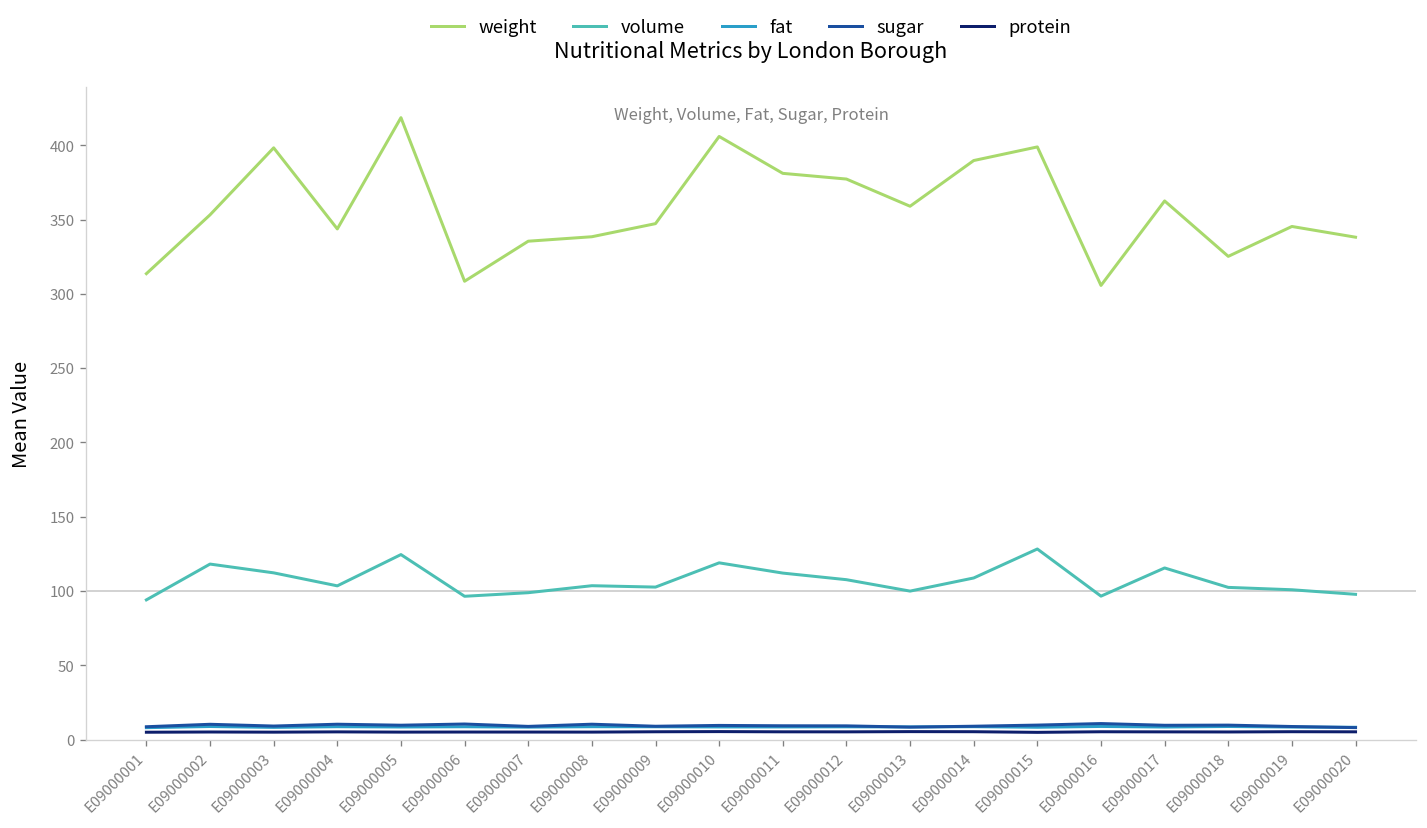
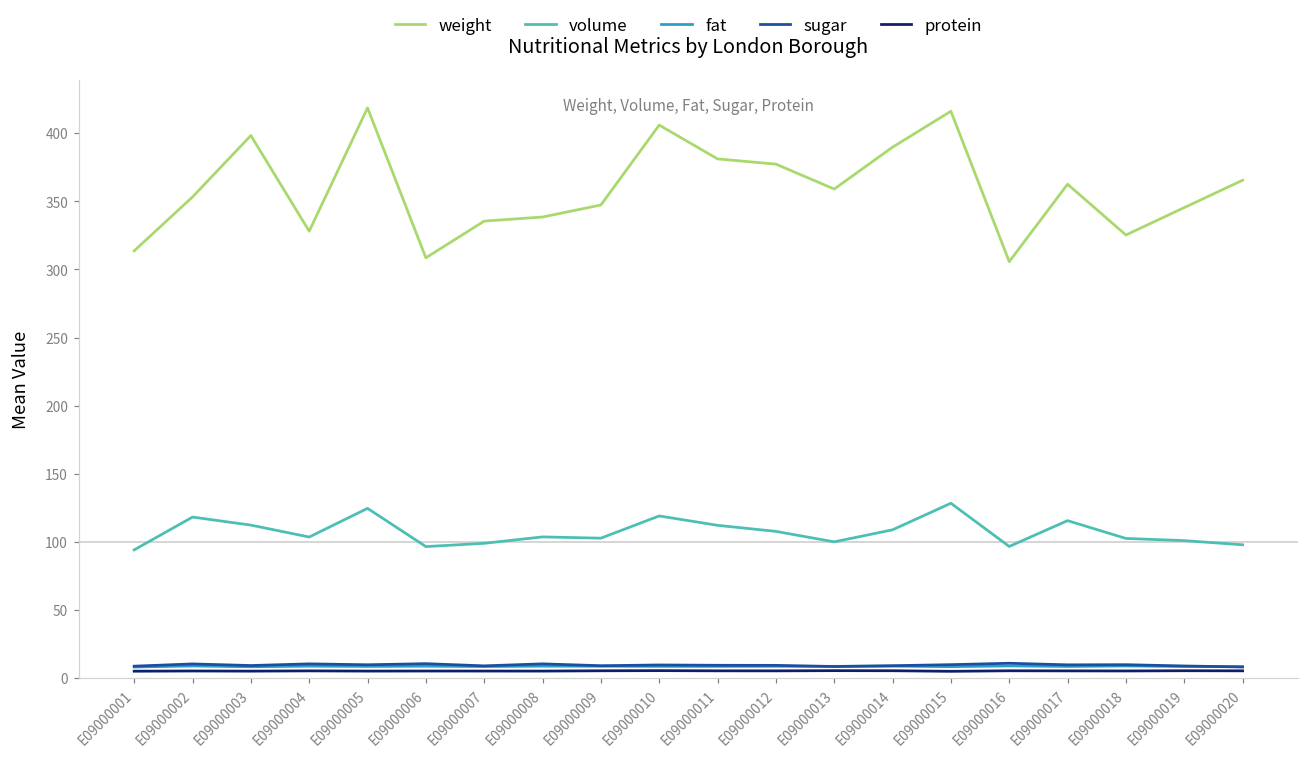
  {
    "weight": {
      "E09000001": 314,
      "E09000002": 353,
      "E09000003": 398,
-     "E09000004": 344,
+     "E09000004": 328,
      "E09000005": 419,
      "E09000006": 309,
      "E09000007": 335,
      "E09000008": 338,
      "E09000009": 347,
      "E09000010": 406,
      "E09000011": 381,
      "E09000012": 377,
      "E09000013": 359,
      "E09000014": 390,
-     "E09000015": 399,
+     "E09000015": 416,
      "E09000016": 306,
      "E09000017": 363,
      "E09000018": 325,
      "E09000019": 345,
-     "E09000020": 338
+     "E09000020": 365
    },
    "protein": {
      "E09000001": 5,
      "E09000002": 5,
      "E09000003": 5,
      "E09000004": 5,
      "E09000005": 5,
      "E09000006": 5,
      "E09000007": 5,
      "E09000008": 5,
      "E09000009": 5,
      "E09000010": 5,
      "E09000011": 5,
      "E09000012": 5,
      "E09000013": 5,
      "E09000014": 5,
      "E09000015": 5,
      "E09000016": 5,
      "E09000017": 5,
      "E09000018": 5,
      "E09000019": 5,
      "E09000020": 5
    }
  }
